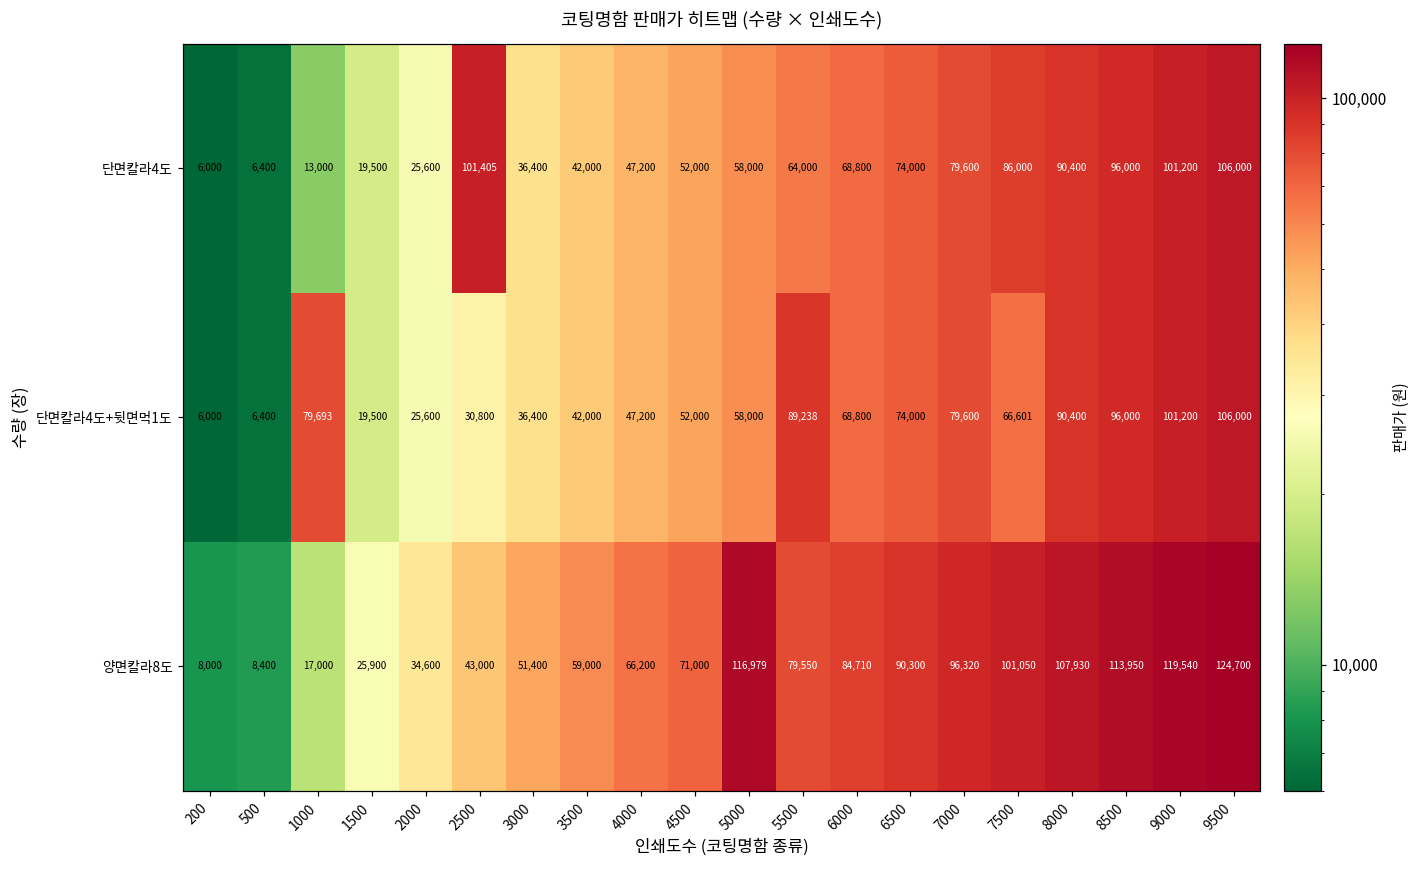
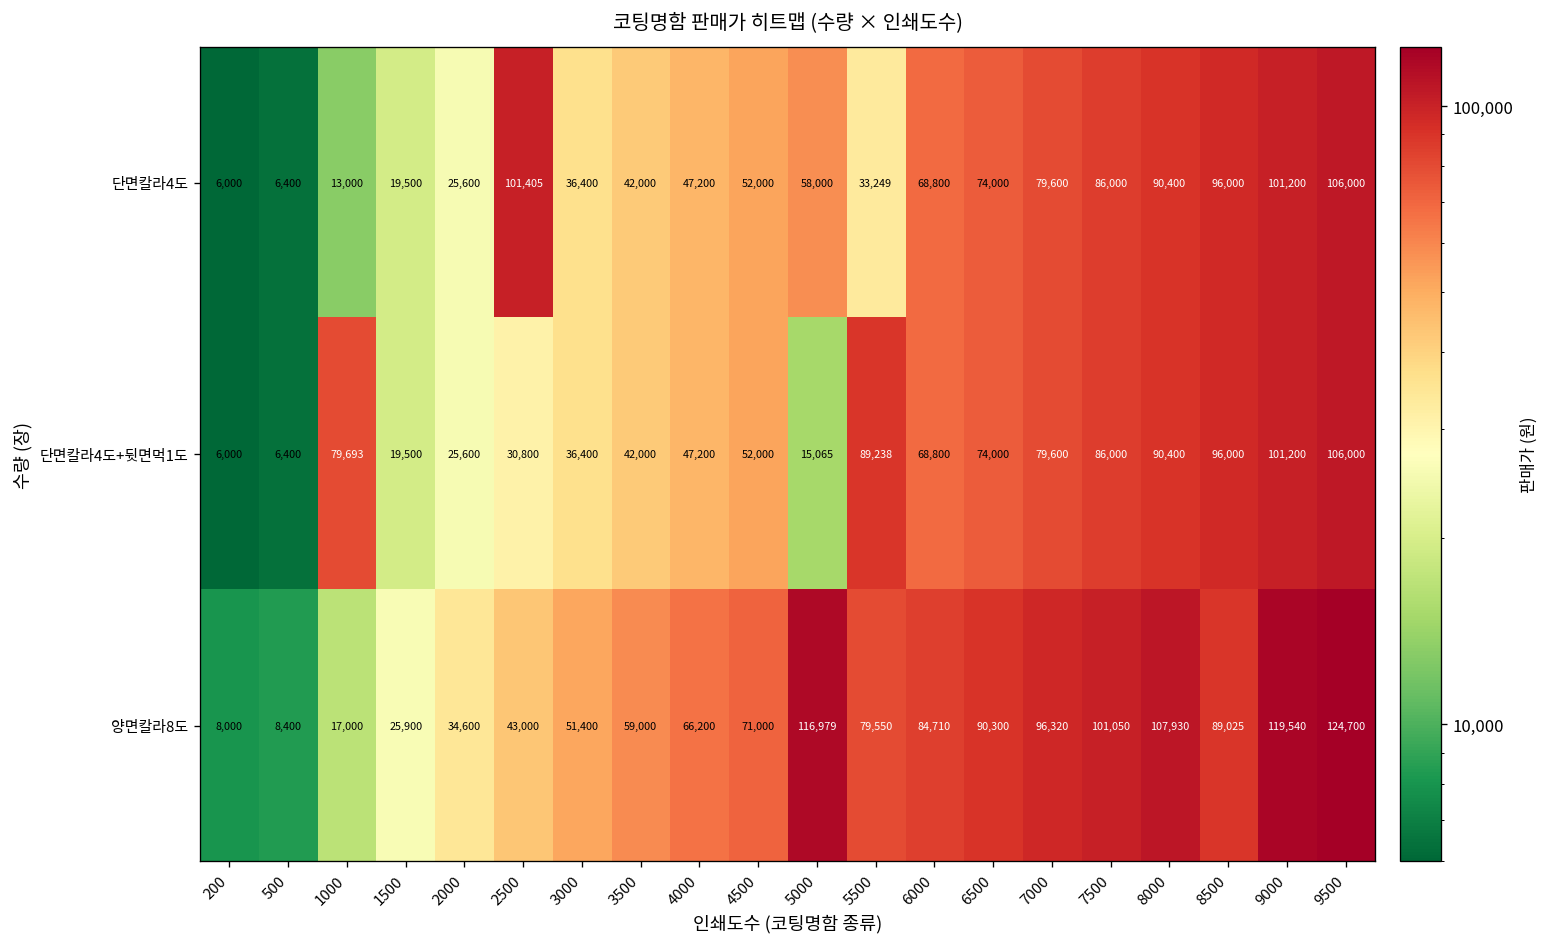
  {
    "단면칼라4도": {
      "200": "6,000",
      "500": "6,400",
      "1000": "13,000",
      "1500": "19,500",
      "2000": "25,600",
      "2500": "101,405",
      "3000": "36,400",
      "3500": "42,000",
      "4000": "47,200",
      "4500": "52,000",
      "5000": "58,000",
-     "5500": "64,000",
+     "5500": "33,249",
      "6000": "68,800",
      "6500": "74,000",
      "7000": "79,600",
      "7500": "86,000",
      "8000": "90,400",
      "8500": "96,000",
      "9000": "101,200",
      "9500": "106,000"
    },
    "단면칼라4도+뒷면먹1도": {
      "200": "6,000",
      "500": "6,400",
      "1000": "79,693",
      "1500": "19,500",
      "2000": "25,600",
      "2500": "30,800",
      "3000": "36,400",
      "3500": "42,000",
      "4000": "47,200",
      "4500": "52,000",
-     "5000": "58,000",
+     "5000": "15,065",
      "5500": "89,238",
      "6000": "68,800",
      "6500": "74,000",
      "7000": "79,600",
-     "7500": "66,601",
+     "7500": "86,000",
      "8000": "90,400",
      "8500": "96,000",
      "9000": "101,200",
      "9500": "106,000"
    },
    "양면칼라8도": {
      "200": "8,000",
      "500": "8,400",
      "1000": "17,000",
      "1500": "25,900",
      "2000": "34,600",
      "2500": "43,000",
      "3000": "51,400",
      "3500": "59,000",
      "4000": "66,200",
      "4500": "71,000",
      "5000": "116,979",
      "5500": "79,550",
      "6000": "84,710",
      "6500": "90,300",
      "7000": "96,320",
      "7500": "101,050",
      "8000": "107,930",
-     "8500": "113,950",
+     "8500": "89,025",
      "9000": "119,540",
      "9500": "124,700"
    }
  }
